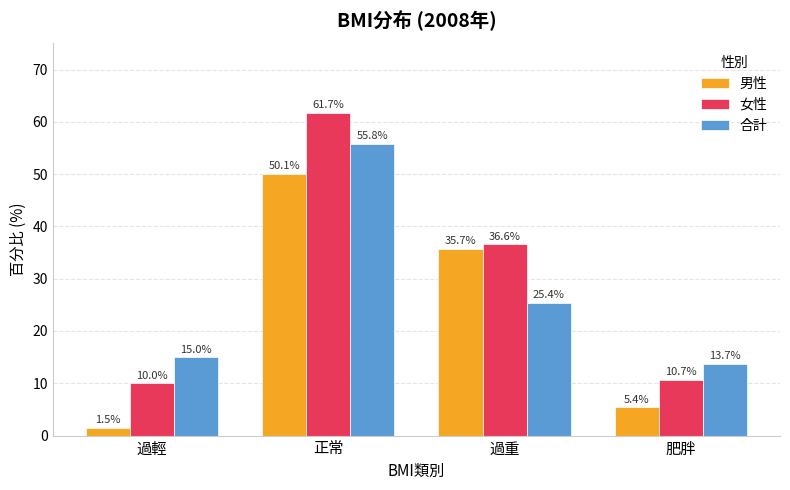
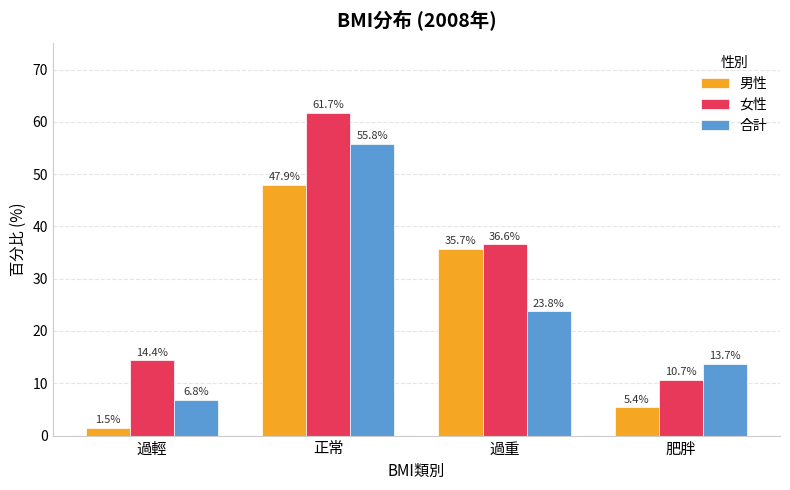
  {
    "男性": {
      "過輕": "1.5%",
-     "正常": "50.1%",
+     "正常": "47.9%",
      "過重": "35.7%",
      "肥胖": "5.4%"
    },
    "女性": {
-     "過輕": "10.0%",
+     "過輕": "14.4%",
      "正常": "61.7%",
      "過重": "36.6%",
      "肥胖": "10.7%"
    },
    "合計": {
-     "過輕": "15.0%",
+     "過輕": "6.8%",
      "正常": "55.8%",
-     "過重": "25.4%",
+     "過重": "23.8%",
      "肥胖": "13.7%"
    }
  }
